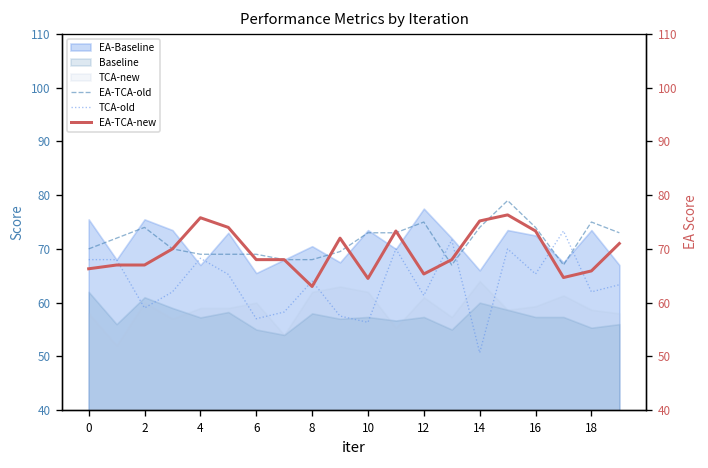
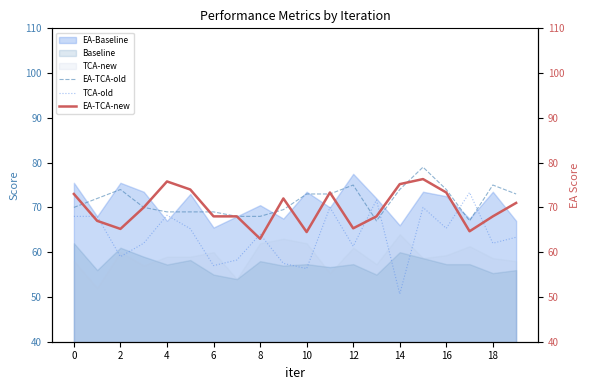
  {
    "EA-TCA-new": {
-     "0": 66,
-     "2": 67,
+     "0": 73,
+     "2": 65,
      "4": 76,
      "6": 68,
      "8": 63,
      "10": 65,
      "12": 65,
      "14": 75,
      "16": 73,
-     "18": 66
+     "18": 68
    }
  }
